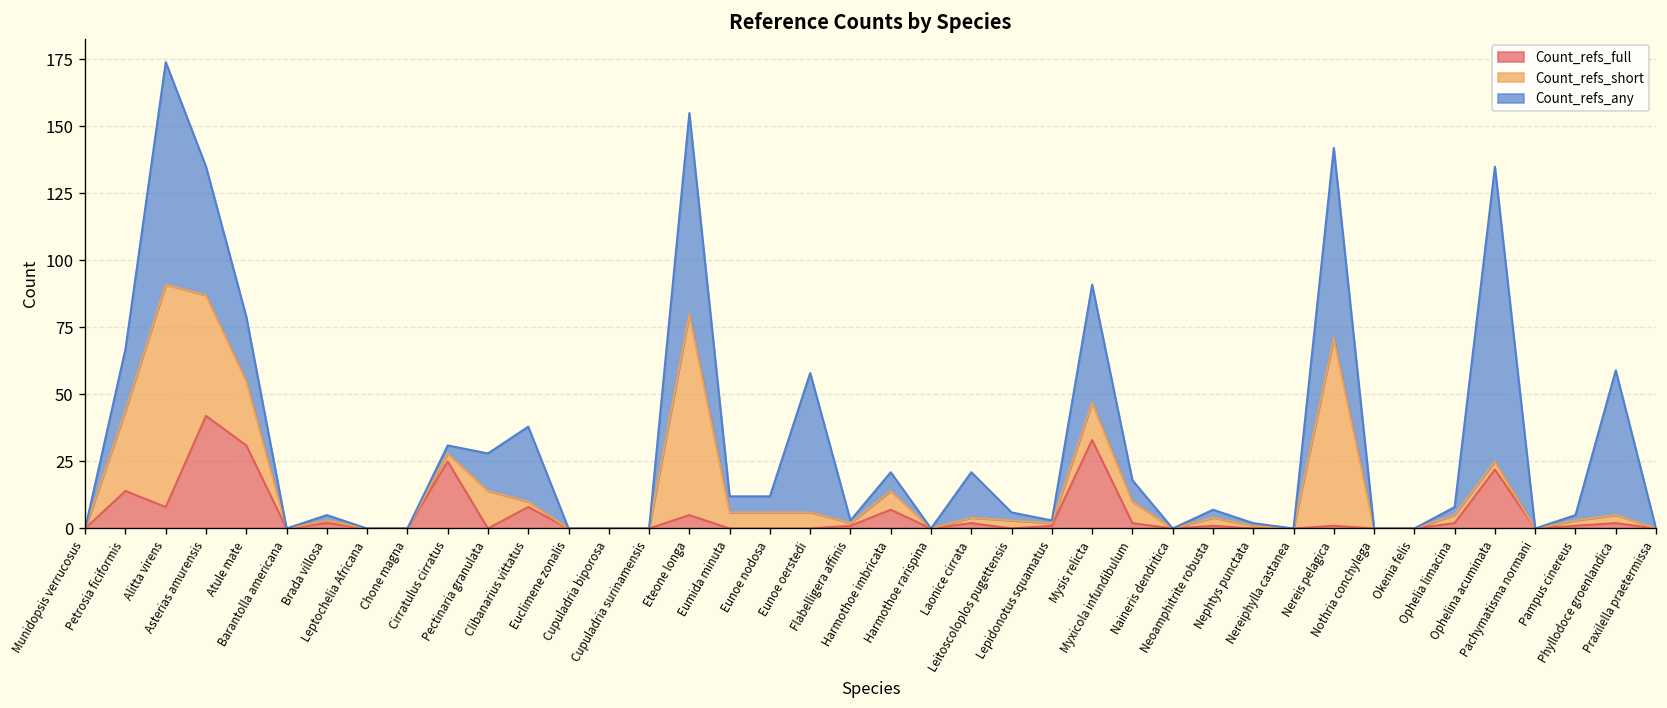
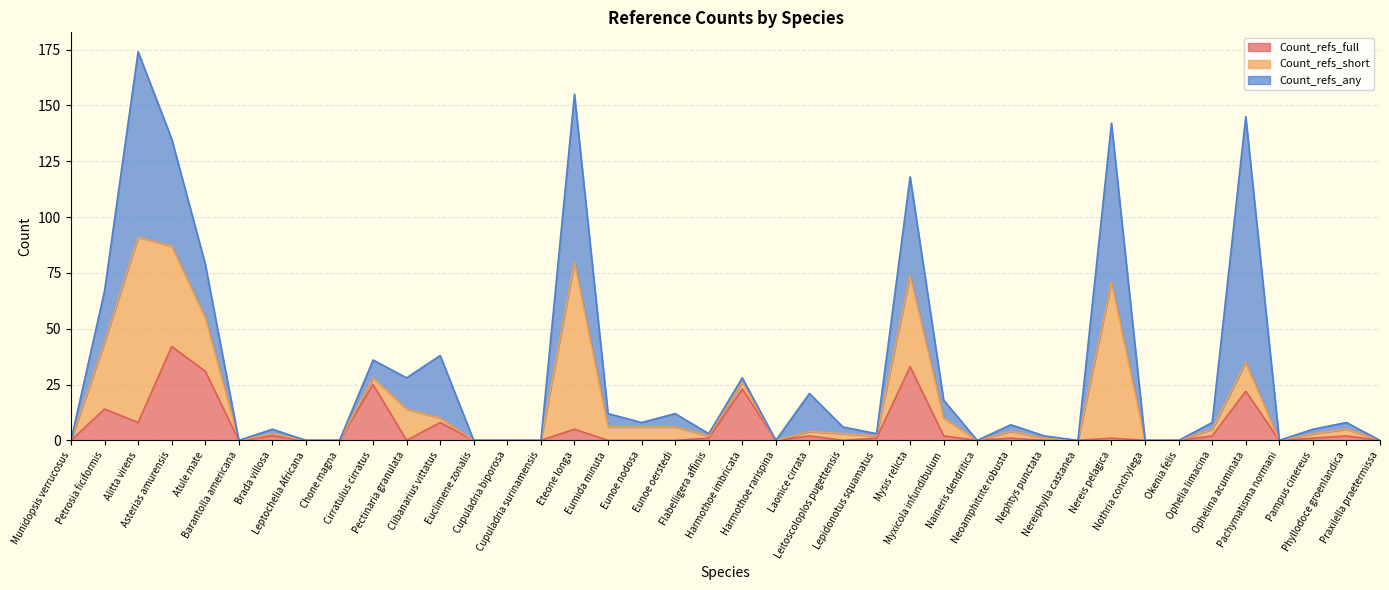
  {
    "Count_refs_full": {
      "Petrosia ficiformis": 14,
      "Alitta virens": 8,
      "Asterias amurensis": 42,
      "Atule mate": 31,
      "Cirratulus cirratus": 25,
      "Pectinaria granulata": 0,
      "Clibanarius vittatus": 8,
      "Eteone longa": 5,
      "Eumida minuta": 0,
      "Eunoe nodosa": 0,
      "Eunoe oerstedi": 0,
-     "Harmothoe imbricata": 7,
+     "Harmothoe imbricata": 23,
      "Laonice cirrata": 2,
      "Leitoscoloplos pugettensis": 0,
      "Mysis relicta": 33,
      "Myxicola infundibulum": 2,
      "Neoamphitrite robusta": 1,
      "Nereis pelagica": 1,
      "Ophelia limacina": 2,
      "Ophelina acuminata": 22,
      "Pampus cinereus": 1,
      "Phyllodoce groenlandica": 2
    },
    "Count_refs_short": {
      "Petrosia ficiformis": 30,
      "Alitta virens": 83,
      "Asterias amurensis": 45,
      "Atule mate": 24,
      "Cirratulus cirratus": 3,
      "Pectinaria granulata": 14,
      "Clibanarius vittatus": 2,
      "Eteone longa": 75,
      "Eumida minuta": 6,
      "Eunoe nodosa": 6,
      "Eunoe oerstedi": 6,
-     "Harmothoe imbricata": 7,
+     "Harmothoe imbricata": 3,
      "Laonice cirrata": 2,
      "Leitoscoloplos pugettensis": 3,
-     "Mysis relicta": 14,
+     "Mysis relicta": 41,
      "Myxicola infundibulum": 8,
      "Neoamphitrite robusta": 3,
      "Nereis pelagica": 70,
      "Ophelia limacina": 3,
-     "Ophelina acuminata": 3,
+     "Ophelina acuminata": 13,
      "Pampus cinereus": 2,
      "Phyllodoce groenlandica": 3
    },
    "Count_refs_any": {
      "Petrosia ficiformis": 23,
      "Alitta virens": 83,
      "Asterias amurensis": 48,
      "Atule mate": 24,
      "Brada villosa": 2,
-     "Cirratulus cirratus": 3,
+     "Cirratulus cirratus": 8,
      "Pectinaria granulata": 14,
      "Clibanarius vittatus": 28,
      "Eteone longa": 75,
      "Eumida minuta": 6,
-     "Eunoe nodosa": 6,
-     "Eunoe oerstedi": 52,
-     "Harmothoe imbricata": 7,
+     "Eunoe nodosa": 2,
+     "Eunoe oerstedi": 6,
+     "Harmothoe imbricata": 2,
      "Laonice cirrata": 17,
      "Leitoscoloplos pugettensis": 3,
      "Mysis relicta": 44,
      "Myxicola infundibulum": 8,
      "Neoamphitrite robusta": 3,
      "Nereis pelagica": 71,
      "Ophelia limacina": 3,
      "Ophelina acuminata": 110,
      "Pampus cinereus": 2,
-     "Phyllodoce groenlandica": 54
+     "Phyllodoce groenlandica": 3
    }
  }
